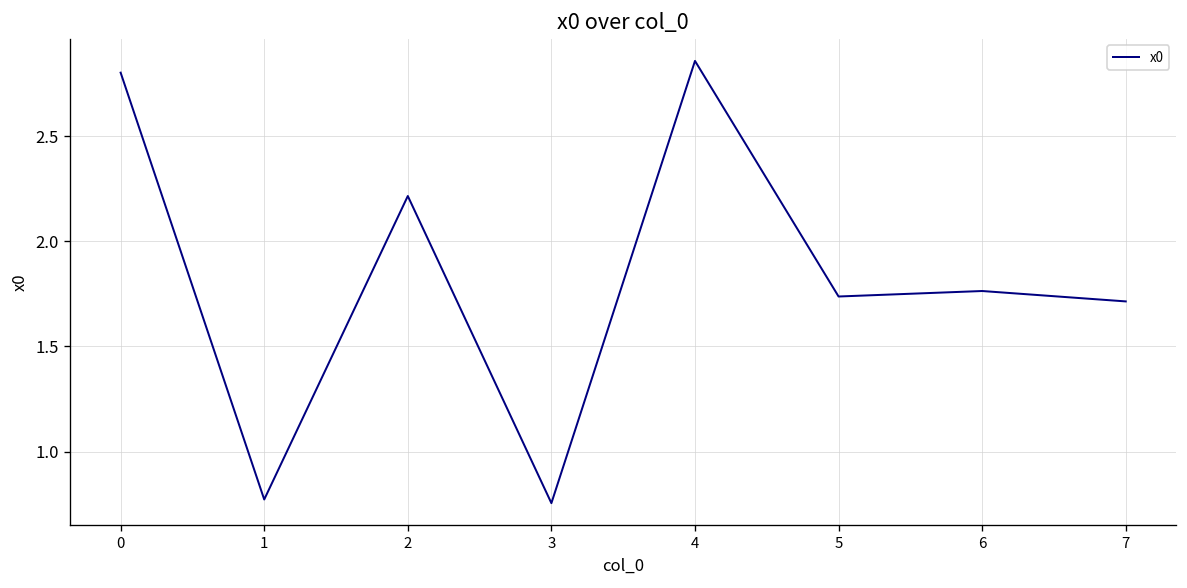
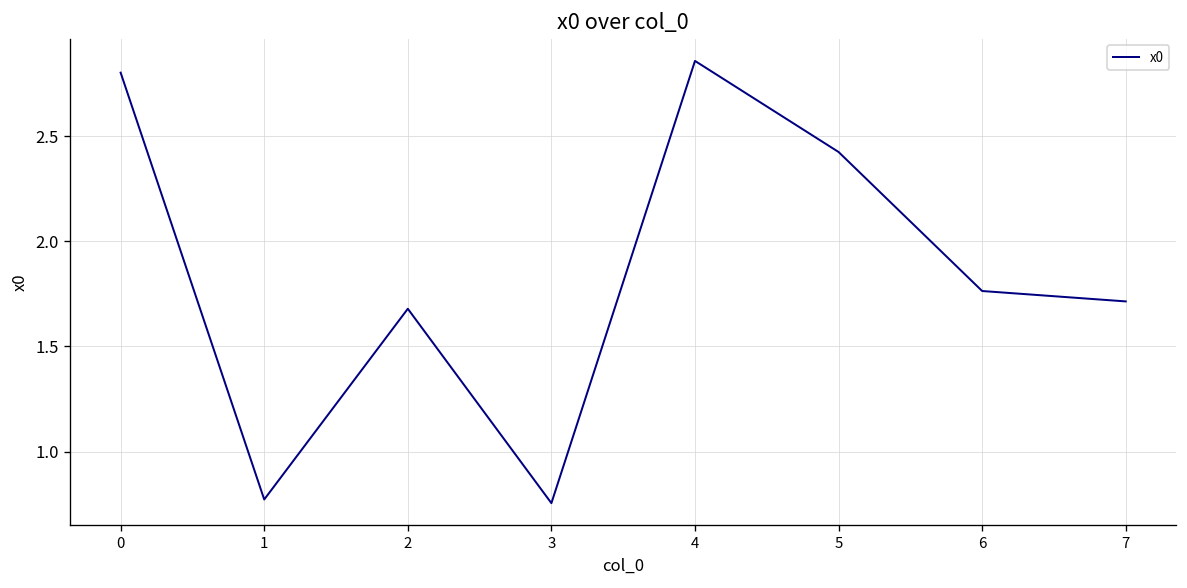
  {
    "0": 2.80,
    "1": 0.77,
-   "2": 2.22,
+   "2": 1.68,
    "3": 0.75,
    "4": 2.86,
-   "5": 1.74,
+   "5": 2.42,
    "6": 1.76,
    "7": 1.71
  }
